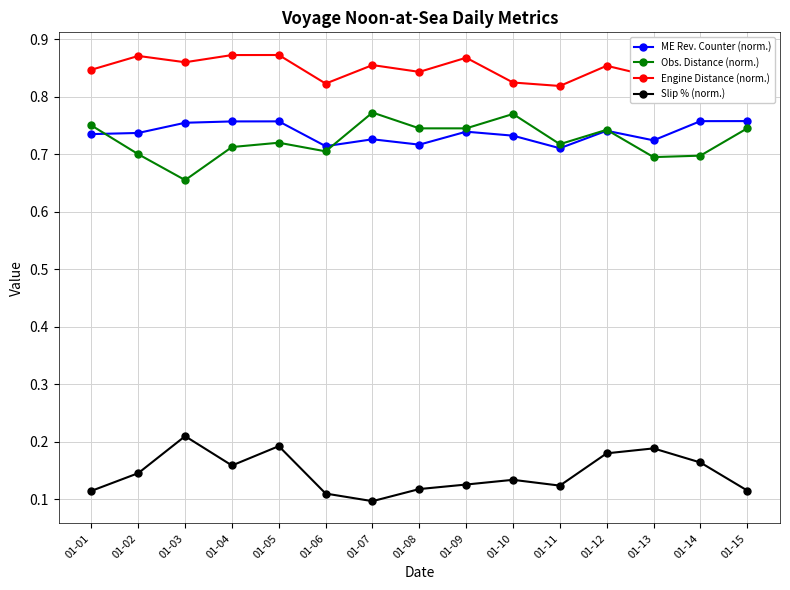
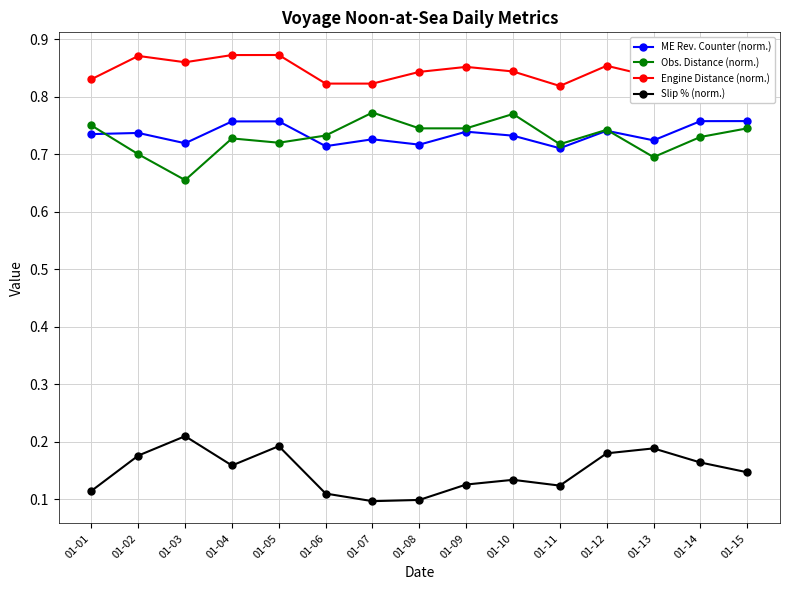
  {
    "ME Rev. Counter (norm.)": {
      "01-01": 0.73,
      "01-02": 0.74,
-     "01-03": 0.75,
+     "01-03": 0.72,
      "01-04": 0.76,
      "01-05": 0.76,
      "01-06": 0.71,
      "01-07": 0.73,
      "01-08": 0.72,
      "01-09": 0.74,
      "01-10": 0.73,
      "01-11": 0.71,
      "01-13": 0.72,
      "01-14": 0.76,
      "01-15": 0.76
    },
    "Obs. Distance (norm.)": {
      "01-01": 0.75,
      "01-02": 0.70,
      "01-03": 0.66,
-     "01-04": 0.71,
+     "01-04": 0.73,
      "01-05": 0.72,
-     "01-06": 0.71,
+     "01-06": 0.73,
      "01-07": 0.77,
      "01-08": 0.75,
      "01-09": 0.75,
      "01-10": 0.77,
      "01-11": 0.72,
      "01-13": 0.70,
-     "01-14": 0.70,
+     "01-14": 0.73,
      "01-15": 0.75
    },
    "Engine Distance (norm.)": {
-     "01-01": 0.85,
+     "01-01": 0.83,
      "01-02": 0.87,
      "01-03": 0.86,
      "01-04": 0.87,
      "01-05": 0.87,
      "01-06": 0.82,
-     "01-07": 0.86,
+     "01-07": 0.82,
      "01-08": 0.84,
-     "01-09": 0.87,
-     "01-10": 0.82,
+     "01-09": 0.85,
+     "01-10": 0.84,
      "01-11": 0.82,
      "01-12": 0.85
    },
    "Slip % (norm.)": {
      "01-01": 0.11,
-     "01-02": 0.15,
+     "01-02": 0.18,
      "01-03": 0.21,
      "01-04": 0.16,
      "01-05": 0.19,
      "01-06": 0.11,
      "01-07": 0.10,
-     "01-08": 0.12,
+     "01-08": 0.10,
      "01-09": 0.13,
      "01-10": 0.13,
      "01-11": 0.12,
      "01-12": 0.18,
      "01-13": 0.19,
      "01-14": 0.16,
-     "01-15": 0.12
+     "01-15": 0.15
    }
  }
